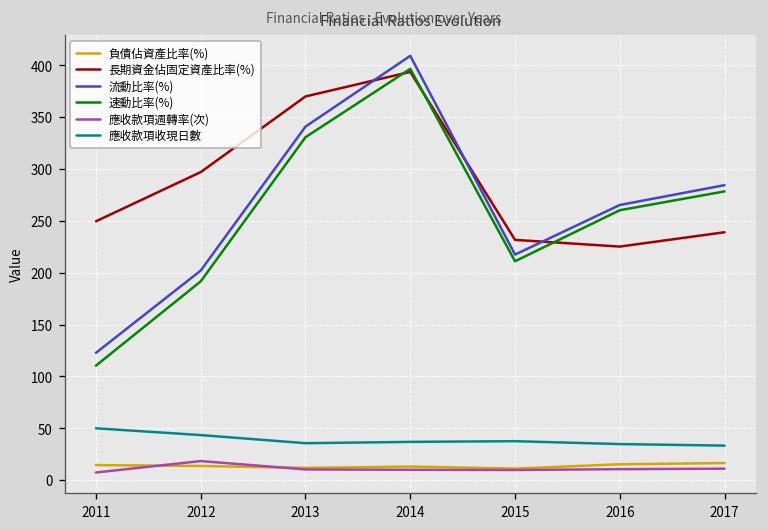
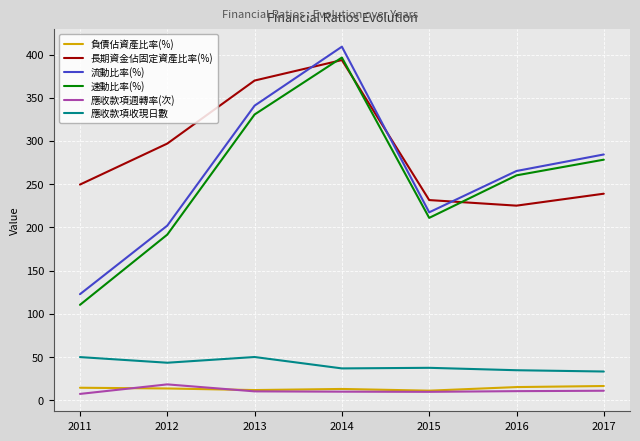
  {
    "負債佔資產比率(%)": {
      "2011": 10,
      "2012": 10,
      "2014": 10,
      "2016": 20,
      "2017": 20
    },
    "長期資金佔固定資產比率(%)": {
      "2011": 250,
      "2012": 300,
      "2013": 370,
      "2014": 390,
      "2015": 230,
      "2016": 230,
      "2017": 240
    },
    "流動比率(%)": {
      "2011": 120,
      "2012": 200,
      "2013": 340,
      "2014": 410,
      "2015": 220,
      "2016": 270,
      "2017": 280
    },
    "速動比率(%)": {
      "2011": 110,
      "2012": 190,
      "2013": 330,
      "2014": 400,
      "2015": 210,
      "2016": 260,
      "2017": 280
    },
    "應收款項週轉率(次)": {
      "2011": 10,
      "2012": 20,
      "2014": 10,
      "2016": 10,
      "2017": 10
    },
    "應收款項收現日數": {
      "2011": 50,
      "2012": 40,
-     "2013": 40,
+     "2013": 50,
      "2014": 40,
      "2015": 40,
      "2016": 30,
      "2017": 30
    }
  }
